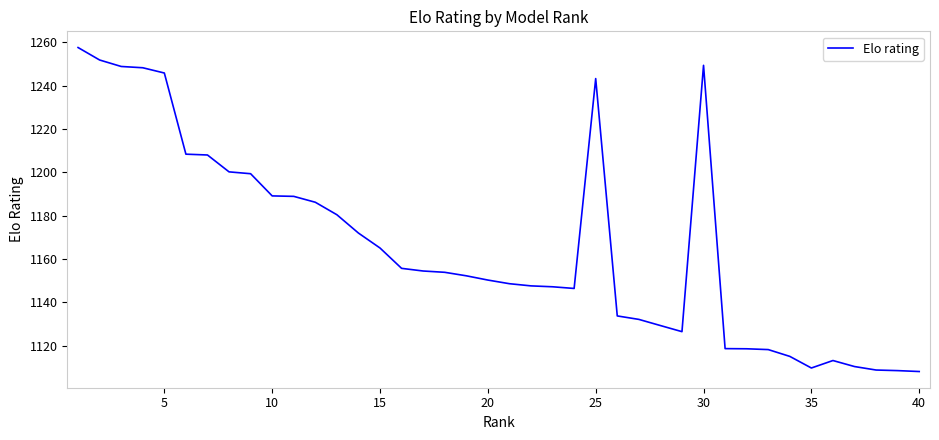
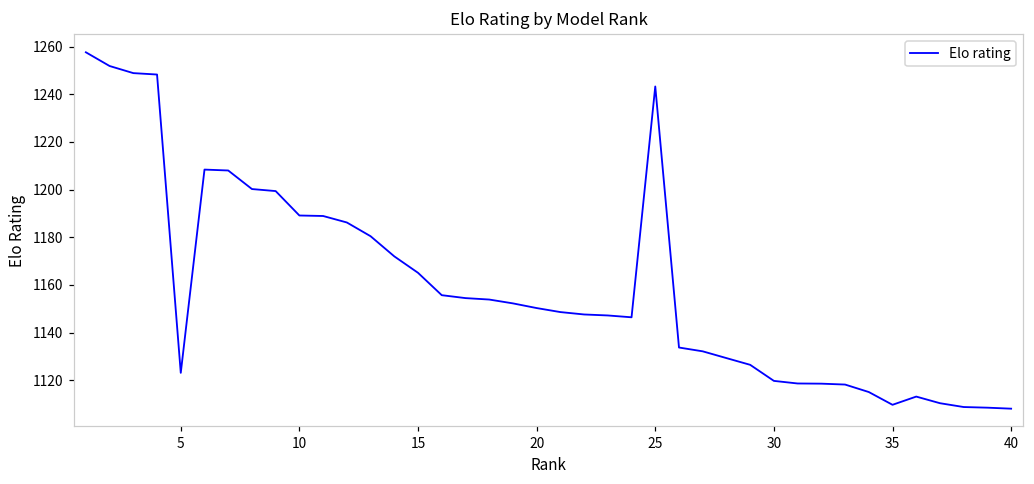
  {
-   "5": 1246,
+   "5": 1123,
    "10": 1189,
    "15": 1165,
    "20": 1150,
    "25": 1243,
-   "30": 1249,
+   "30": 1120,
    "35": 1110,
    "40": 1108
  }
